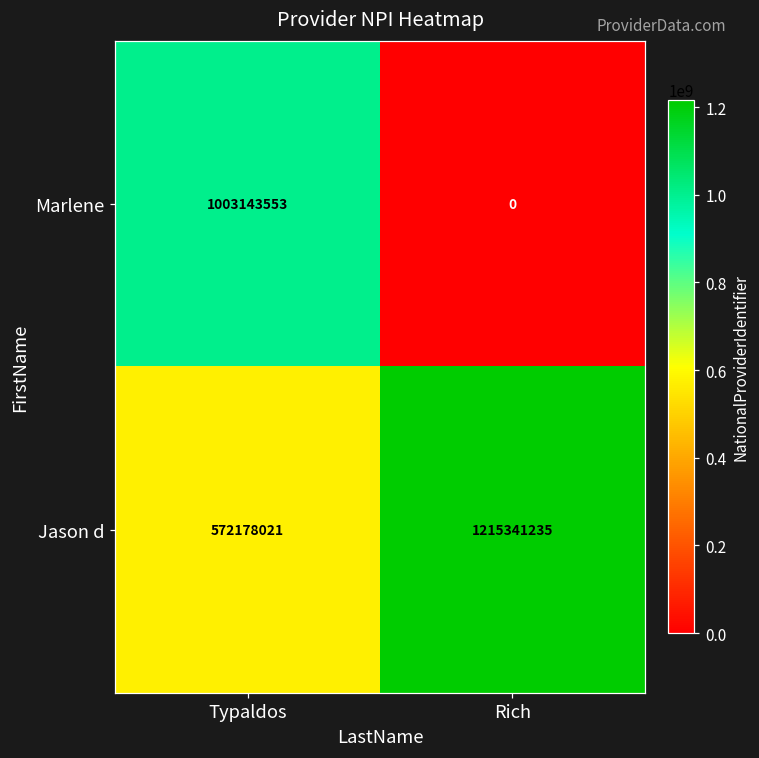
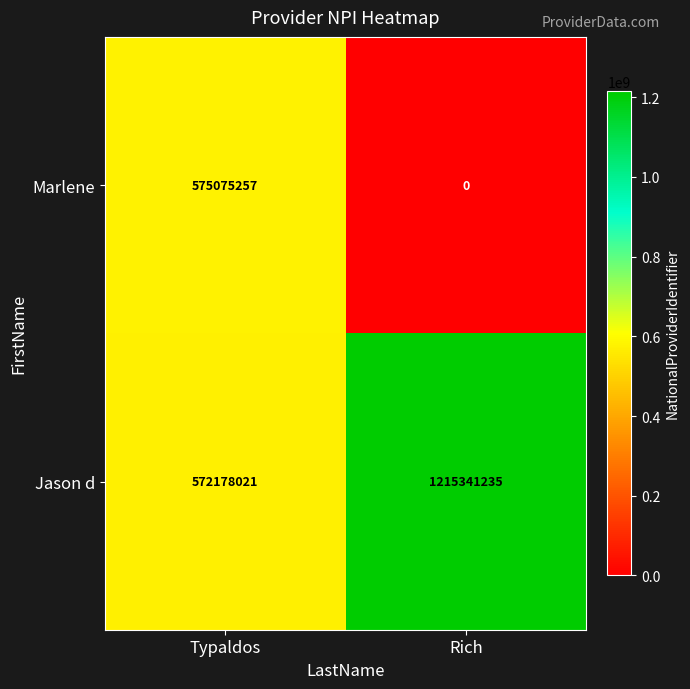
  {
    "Marlene": {
-     "Typaldos": 1003143553,
+     "Typaldos": 575075257,
      "Rich": 0
    },
    "Jason d": {
      "Typaldos": 572178021,
      "Rich": 1215341235
    }
  }
